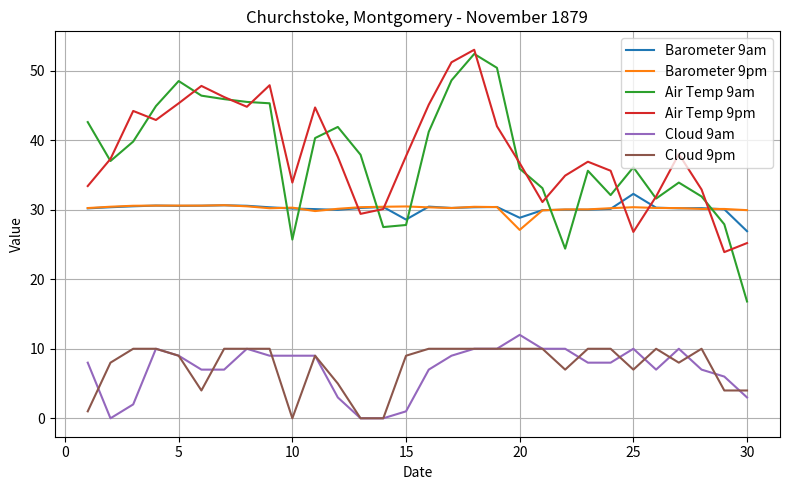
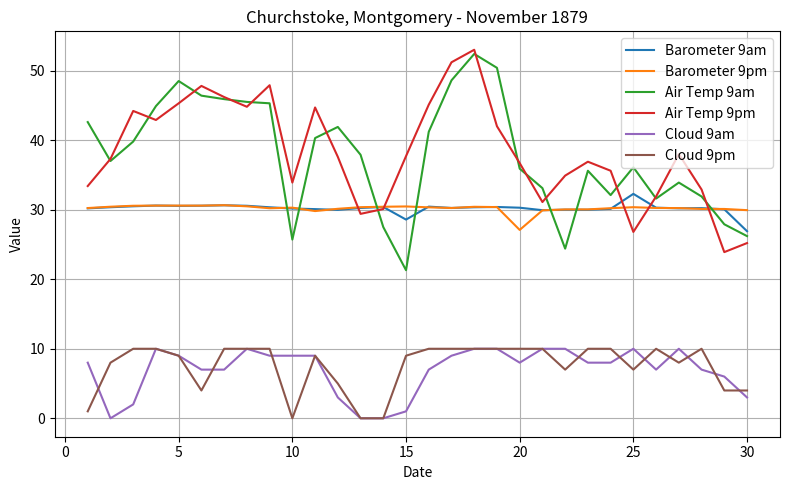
  {
    "Barometer 9am": {
      "15": 29,
-     "20": 29,
+     "20": 30,
      "25": 32,
      "30": 27
    },
    "Barometer 9pm": {
      "15": 30,
      "20": 27,
      "25": 30,
      "30": 30
    },
    "Air Temp 9am": {
      "5": 49,
      "10": 26,
-     "15": 28,
+     "15": 21,
      "20": 36,
-     "30": 17
+     "30": 26
    },
    "Air Temp 9pm": {
      "5": 45,
      "10": 34,
      "15": 38,
      "20": 37,
      "25": 27,
      "30": 25
    },
    "Cloud 9am": {
      "10": 9,
      "15": 1,
-     "20": 12,
+     "20": 8,
      "25": 10,
      "30": 3
    },
    "Cloud 9pm": {
      "10": 0,
      "15": 9,
      "20": 10,
      "25": 7,
      "30": 4
    }
  }
